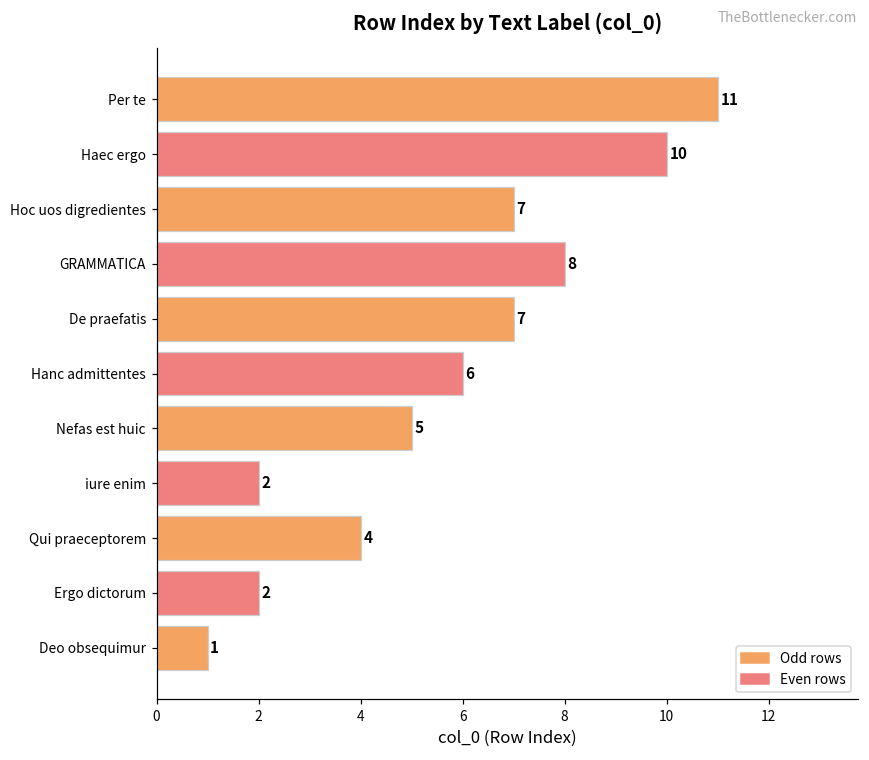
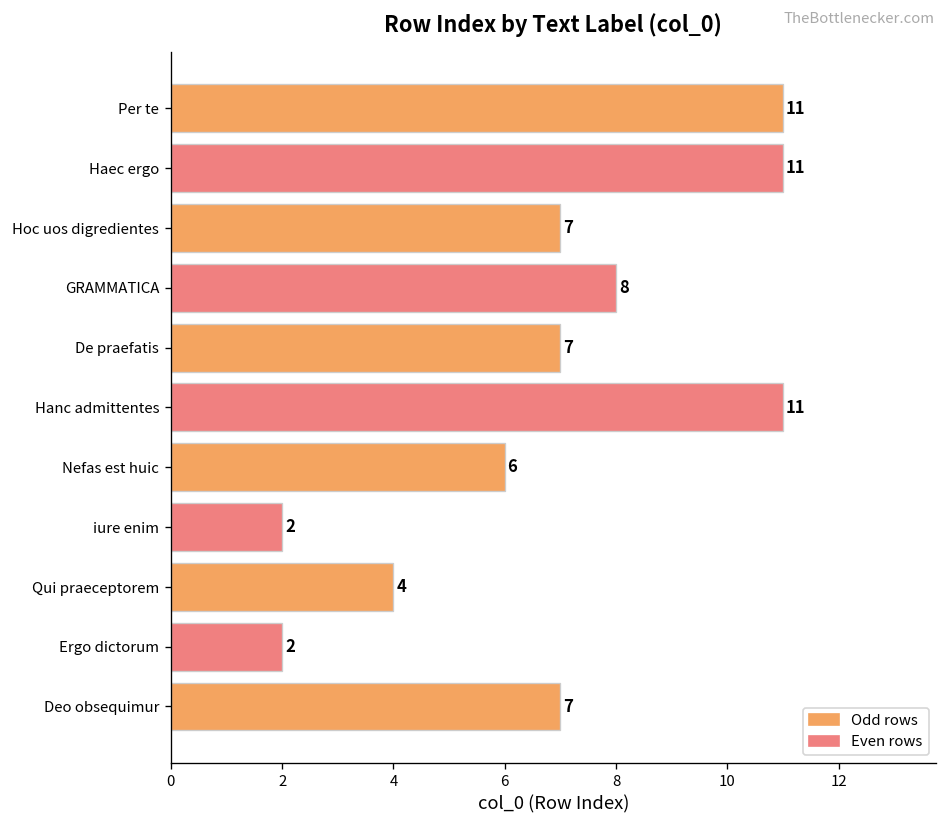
  {
    "Per te": 11,
-   "Haec ergo": 10,
+   "Haec ergo": 11,
    "Hoc uos digredientes": 7,
    "GRAMMATICA": 8,
    "De praefatis": 7,
-   "Hanc admittentes": 6,
-   "Nefas est huic": 5,
+   "Hanc admittentes": 11,
+   "Nefas est huic": 6,
    "iure enim": 2,
    "Qui praeceptorem": 4,
    "Ergo dictorum": 2,
-   "Deo obsequimur": 1
+   "Deo obsequimur": 7
  }
